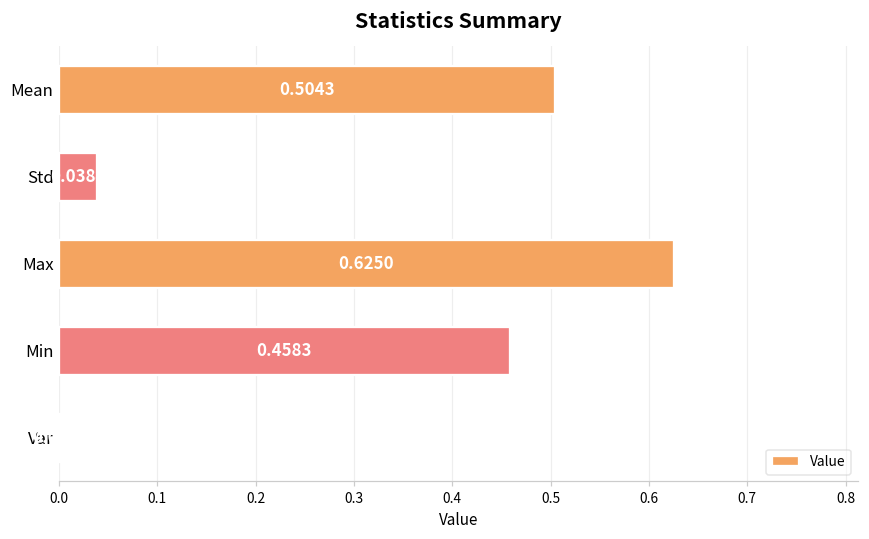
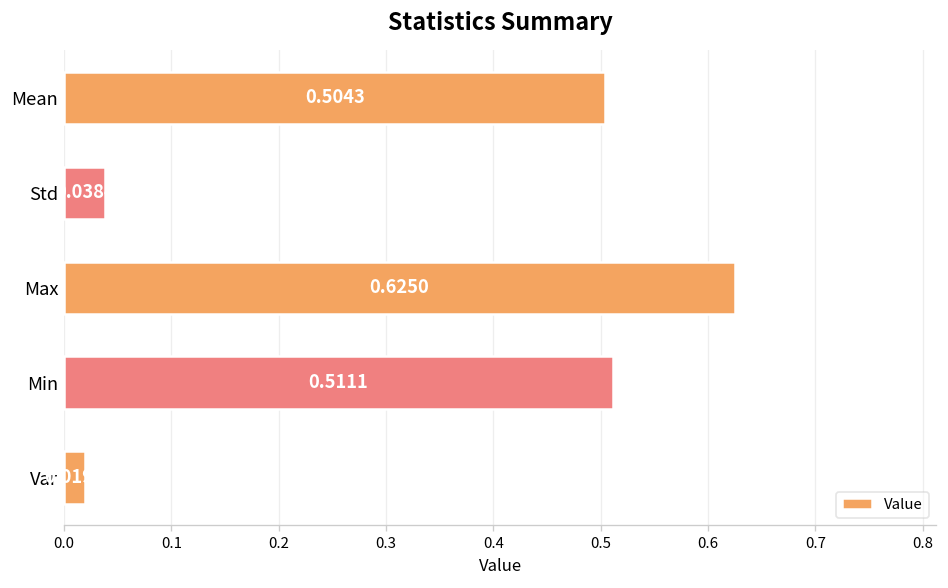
  {
    "Mean": 0.5043,
    "Std": 0.0384,
    "Max": 0.6250,
-   "Min": 0.4583,
-   "Var": 0.00
+   "Min": 0.5111,
+   "Var": 0.02
  }
